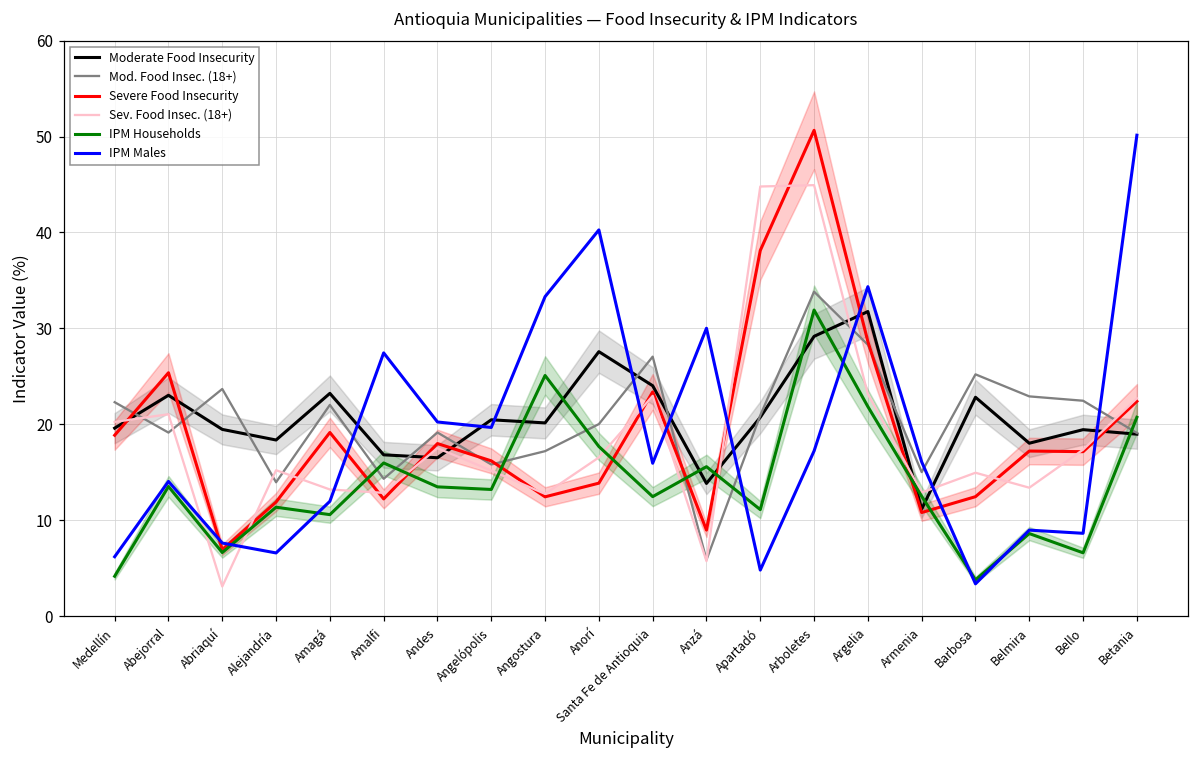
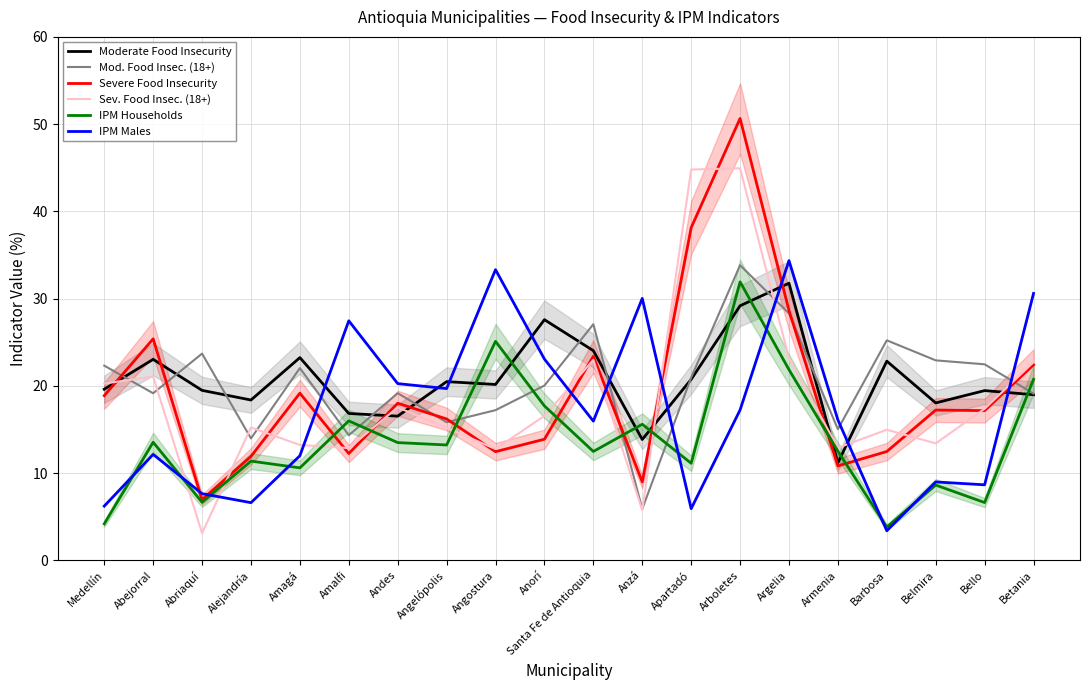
  {
    "Moderate Food Insecurity": {
      "Medellín": 20,
      "Abejorral": 23,
      "Abriaquí": 19,
      "Alejandría": 18,
      "Amagá": 23,
      "Amalfi": 17,
      "Andes": 17,
      "Angelópolis": 20,
      "Angostura": 20,
      "Anorí": 28,
      "Santa Fe de Antioquia": 24,
      "Anzá": 14,
      "Arboletes": 29,
      "Argelia": 32,
      "Armenia": 11,
      "Barbosa": 23,
      "Belmira": 18,
      "Bello": 19
    },
    "IPM Males": {
      "Medellín": 6,
-     "Abejorral": 14,
+     "Abejorral": 12,
      "Alejandría": 7,
      "Amagá": 12,
      "Amalfi": 27,
      "Andes": 20,
      "Angelópolis": 20,
      "Angostura": 33,
-     "Anorí": 40,
+     "Anorí": 23,
      "Santa Fe de Antioquia": 16,
      "Anzá": 30,
-     "Apartadó": 5,
+     "Apartadó": 6,
      "Arboletes": 17,
      "Armenia": 16,
      "Barbosa": 3,
      "Belmira": 9,
      "Bello": 9,
-     "Betania": 50
+     "Betania": 31
    }
  }
